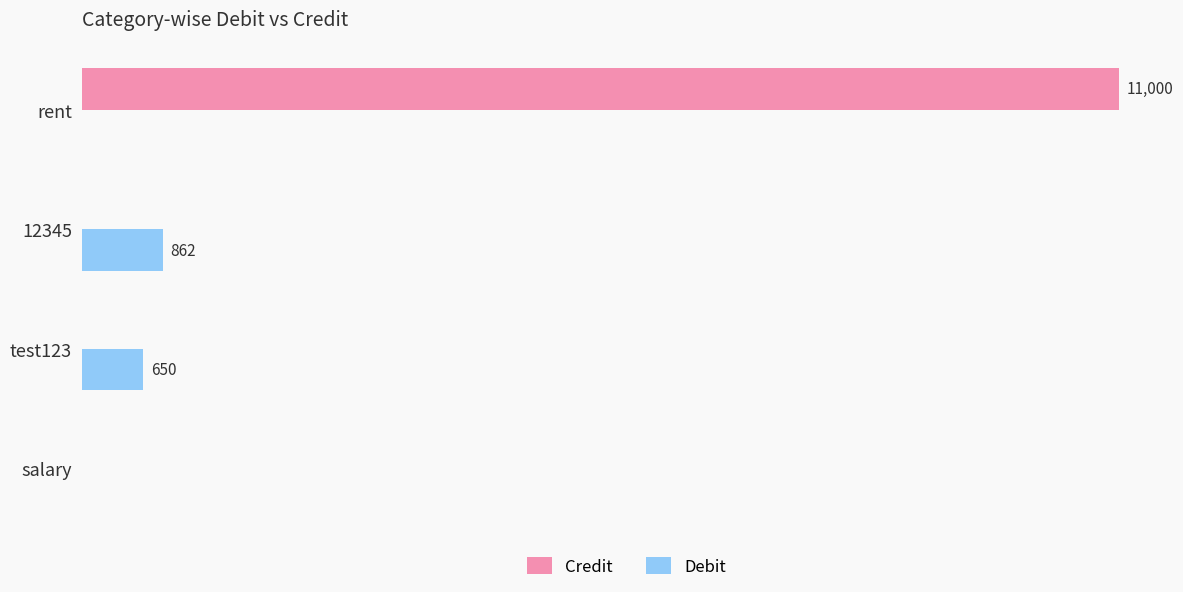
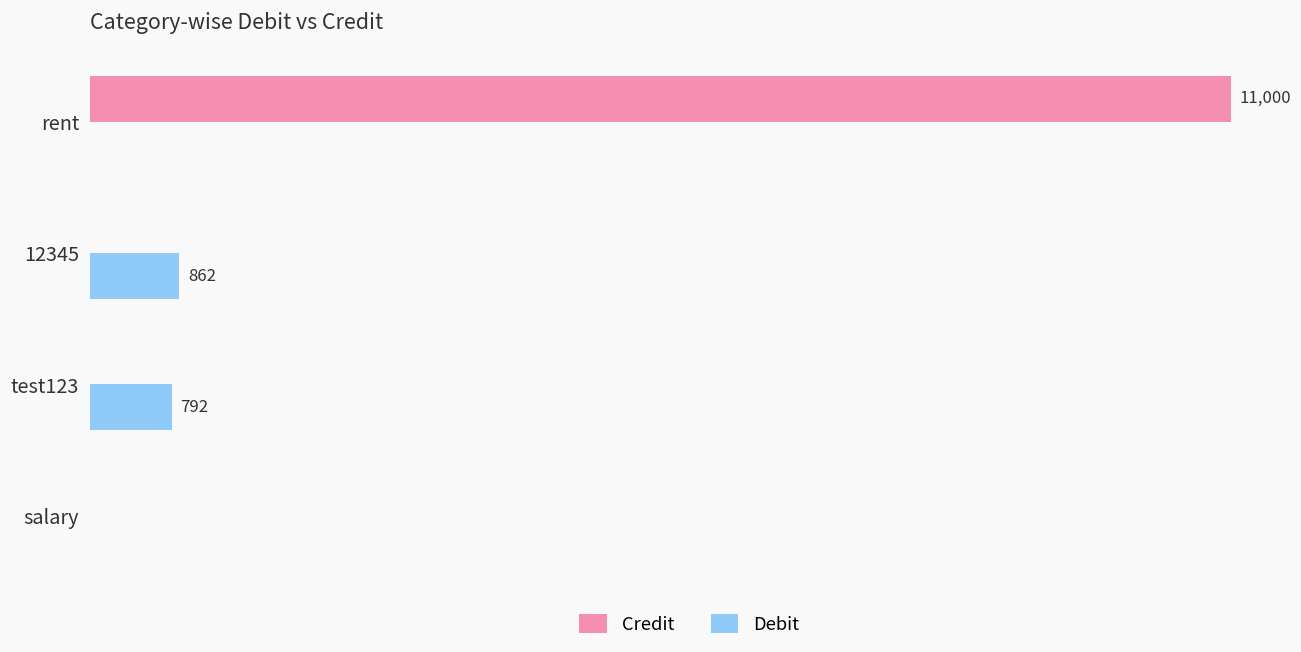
  {
    "Credit": {
      "rent": "11,000"
    },
    "Debit": {
      "12345": "862",
-     "test123": "650"
+     "test123": "792"
    }
  }
